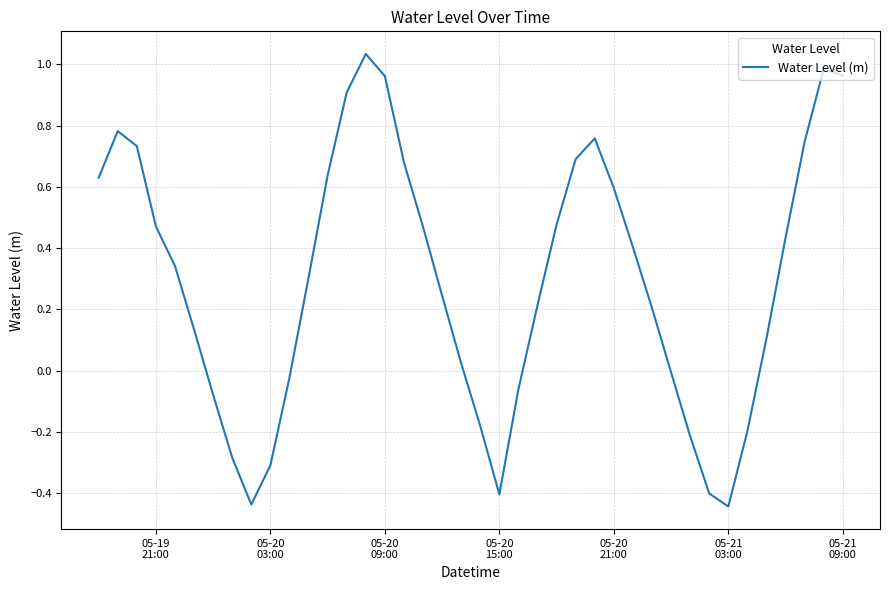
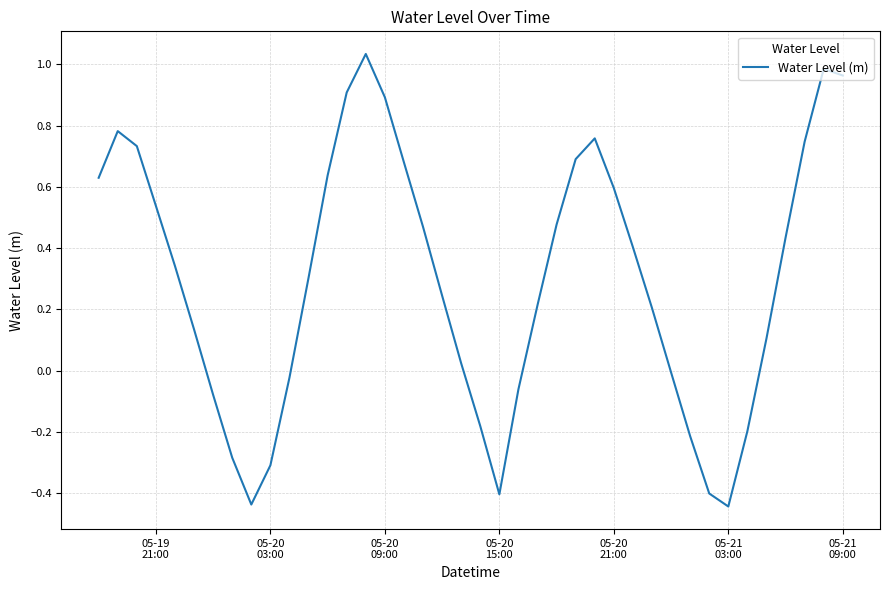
  {
-   "05-19 21:00": 0.47,
+   "05-19 21:00": 0.54,
    "05-20 03:00": -0.31,
-   "05-20 09:00": 0.96,
+   "05-20 09:00": 0.89,
    "05-20 15:00": -0.40,
    "05-20 21:00": 0.60,
    "05-21 03:00": -0.44
  }
